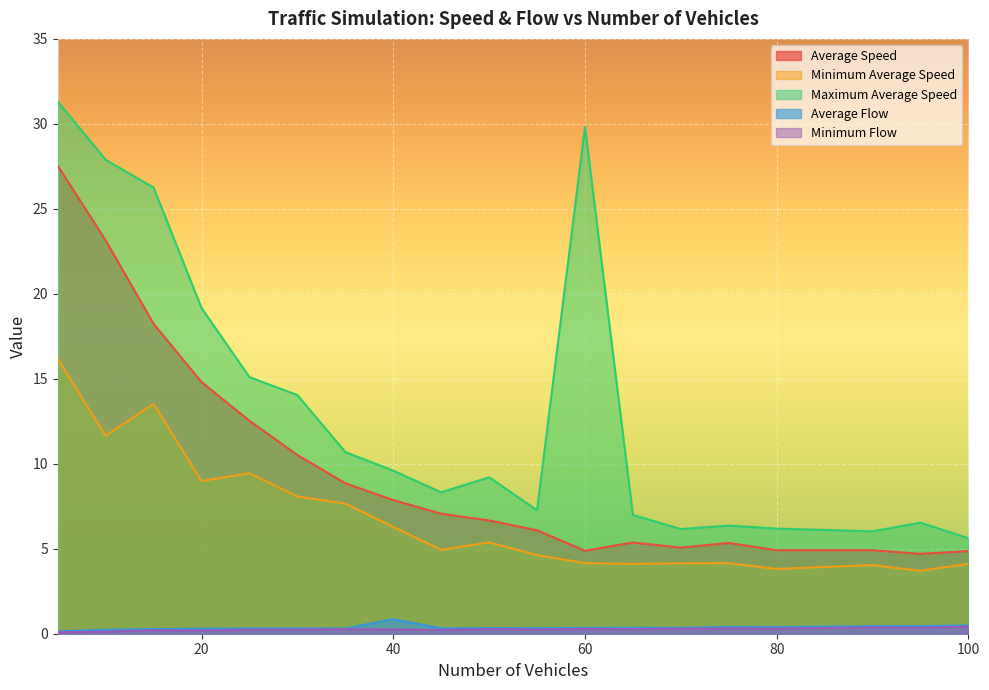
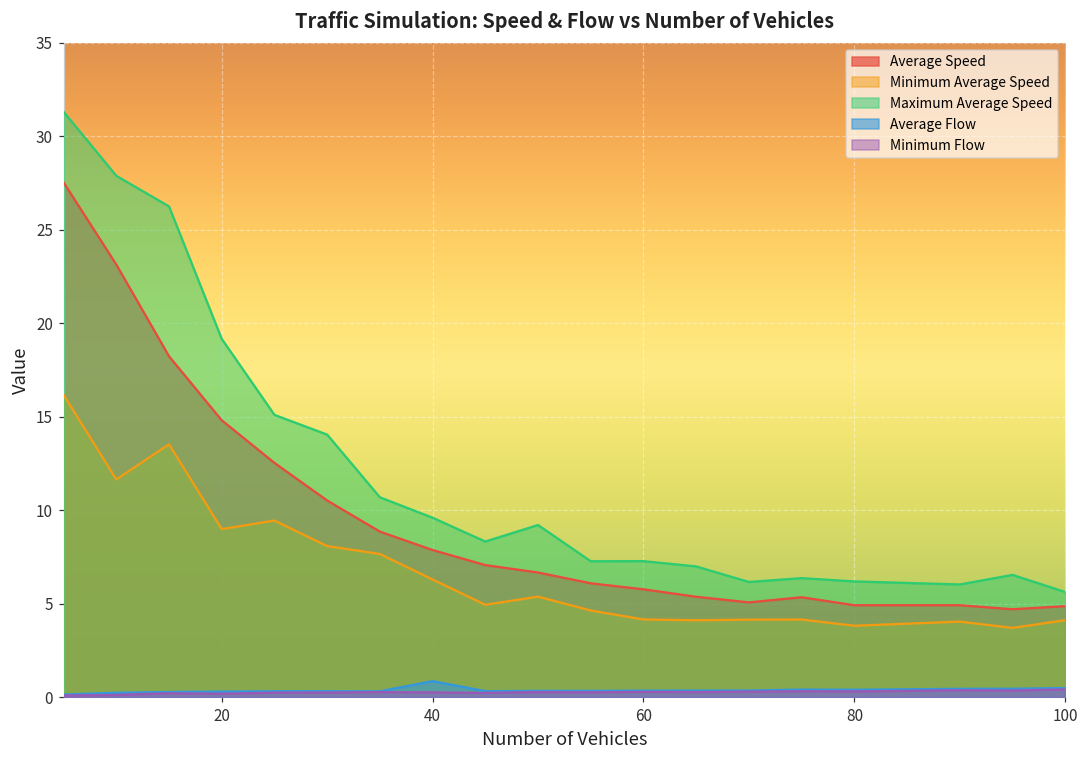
  {
    "Average Speed": {
      "20": 14.8,
      "40": 7.9,
-     "60": 4.9,
+     "60": 5.8,
      "80": 4.9,
      "100": 4.9
    },
    "Minimum Average Speed": {
      "20": 9.0,
      "40": 6.3,
      "60": 4.2,
      "80": 3.8,
      "100": 4.1
    },
    "Maximum Average Speed": {
      "20": 19.2,
      "40": 9.6,
-     "60": 29.8,
+     "60": 7.3,
      "80": 6.2,
      "100": 5.6
    },
    "Average Flow": {
      "40": 0.9
    },
    "Minimum Flow": {
      "40": 0.3
    }
  }
